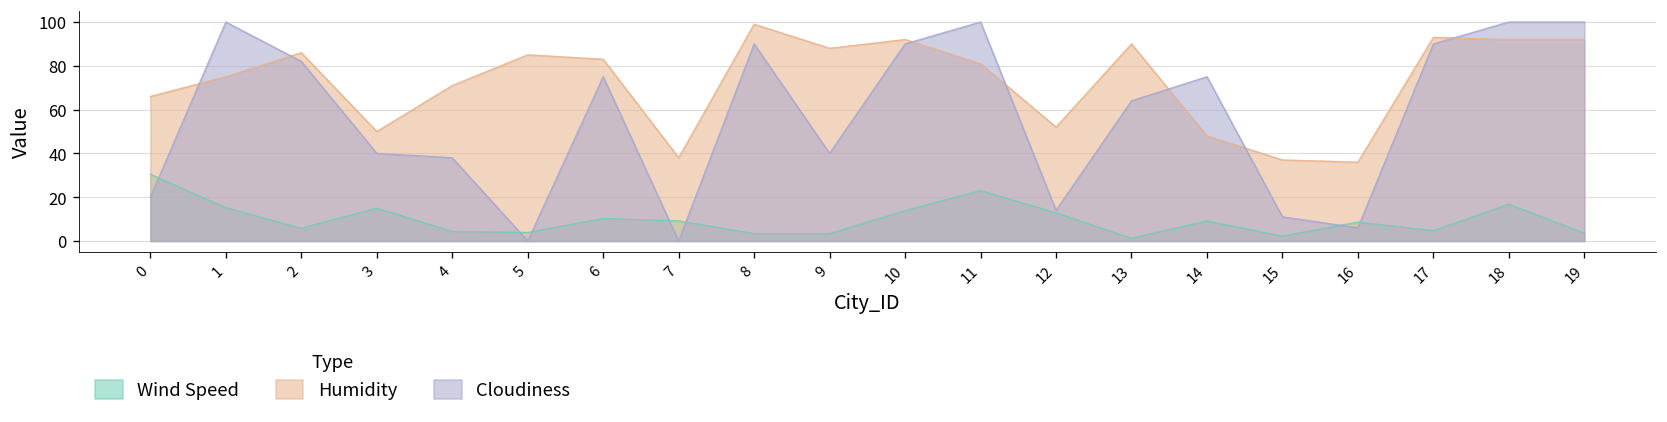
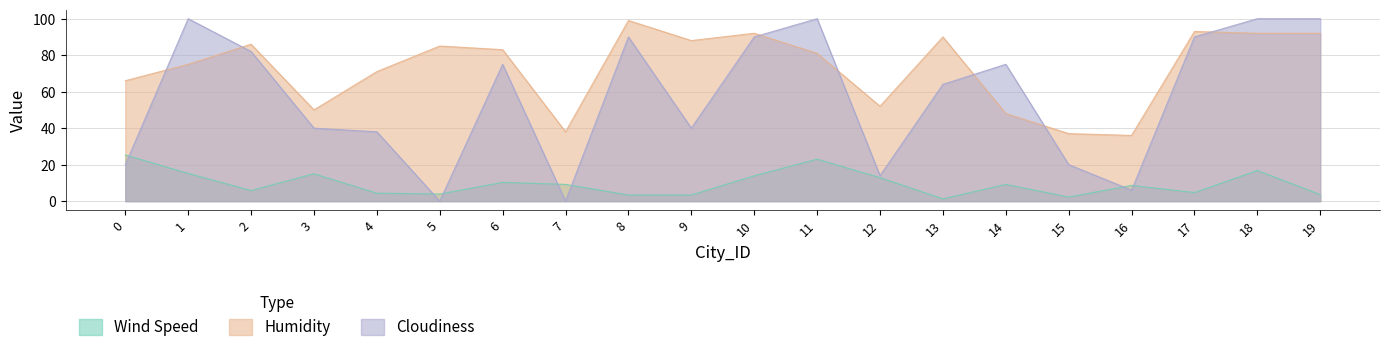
  {
    "Wind Speed": {
-     "0": 30,
+     "0": 25,
      "1": 15,
      "2": 6,
      "3": 15,
      "4": 4,
      "5": 4,
      "6": 10,
      "7": 9,
      "8": 3,
      "9": 3,
      "10": 14,
      "11": 23,
      "13": 1,
      "14": 9,
      "15": 2,
      "16": 9,
      "17": 5,
      "18": 17,
      "19": 4
    },
    "Humidity": {
      "0": 66,
      "1": 75,
      "2": 86,
      "3": 50,
      "4": 71,
      "5": 85,
      "6": 83,
      "7": 38,
      "8": 99,
      "9": 88,
      "10": 92,
      "11": 81,
      "12": 52,
      "13": 90,
      "14": 48,
      "15": 37,
      "16": 36,
      "17": 93,
      "18": 92,
      "19": 92
    },
    "Cloudiness": {
      "0": 20,
      "1": 100,
      "2": 82,
      "3": 40,
      "4": 38,
      "5": 0,
      "6": 75,
      "7": 0,
      "8": 90,
      "9": 40,
      "10": 90,
      "11": 100,
      "13": 64,
      "14": 75,
-     "15": 11,
+     "15": 20,
      "16": 6,
      "17": 90,
      "18": 100,
      "19": 100
    }
  }
